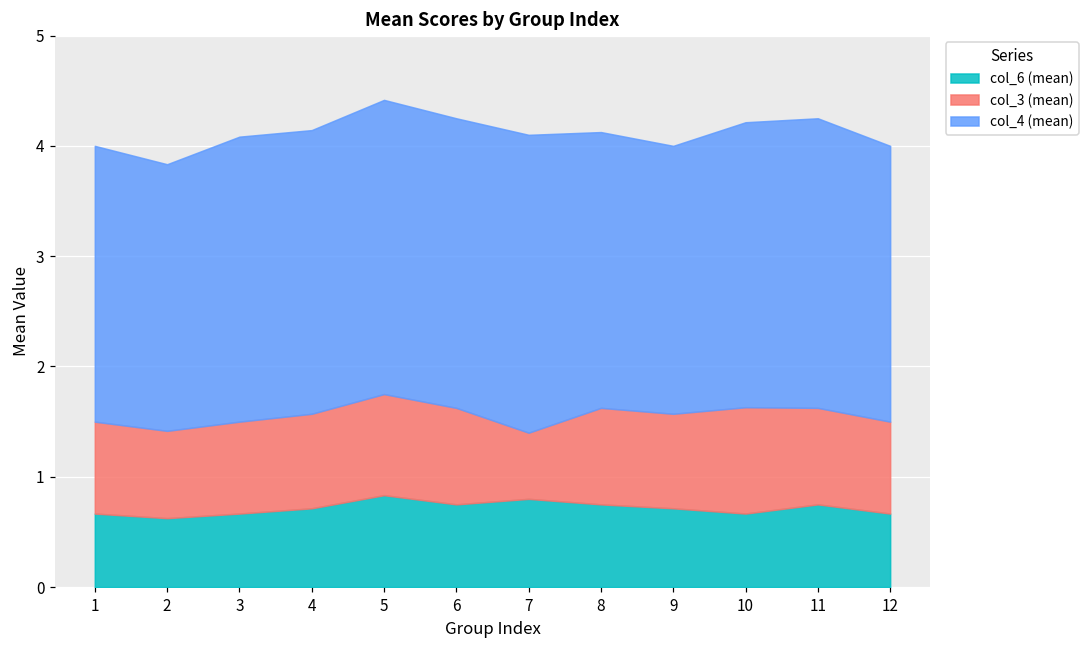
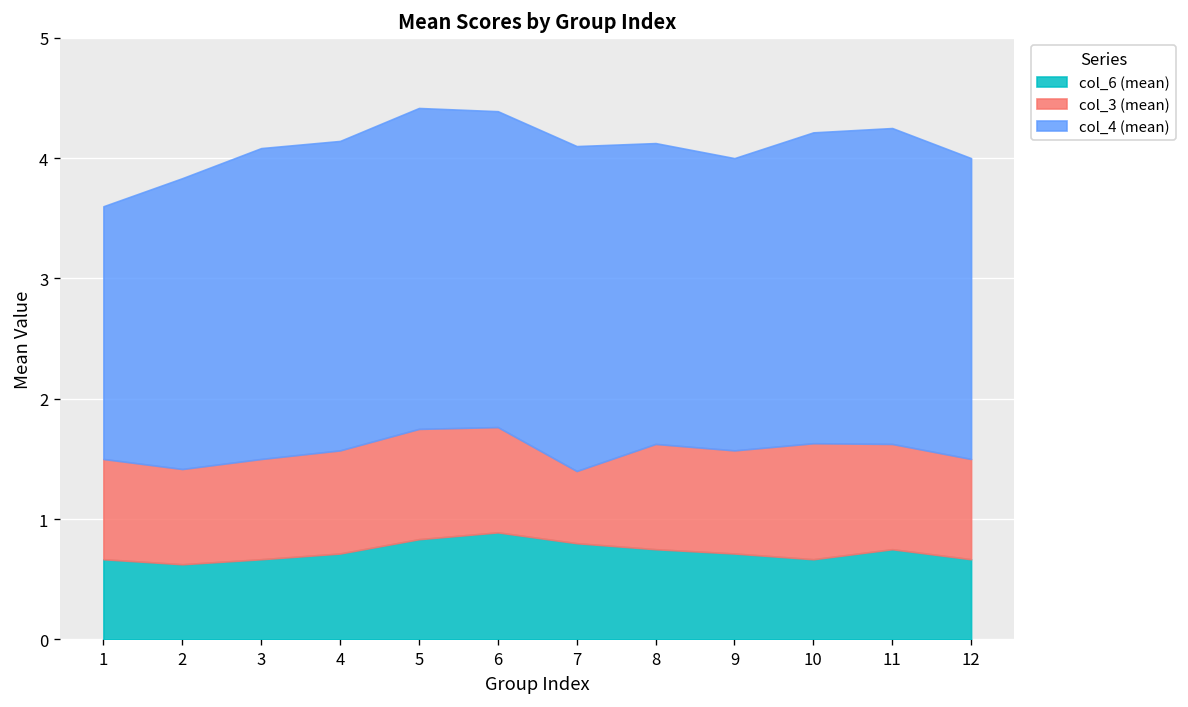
  {
    "col_6 (mean)": {
      "1": 0.67,
      "2": 0.63,
      "3": 0.67,
      "4": 0.71,
      "5": 0.83,
-     "6": 0.75,
+     "6": 0.89,
      "7": 0.80,
      "8": 0.75,
      "9": 0.71,
      "10": 0.67,
      "11": 0.75,
      "12": 0.67
    },
    "col_3 (mean)": {
      "1": 0.83,
      "2": 0.79,
      "3": 0.83,
      "4": 0.86,
      "5": 0.92,
      "6": 0.88,
      "7": 0.60,
      "8": 0.88,
      "9": 0.86,
      "10": 0.96,
      "11": 0.88,
      "12": 0.83
    },
    "col_4 (mean)": {
-     "1": 2.5,
+     "1": 2.1,
      "2": 2.4,
      "3": 2.6,
      "4": 2.57,
      "5": 2.67,
      "6": 2.63,
      "7": 2.7,
      "8": 2.5,
      "9": 2.43,
      "10": 2.6,
      "11": 2.63,
      "12": 2.5
    }
  }
